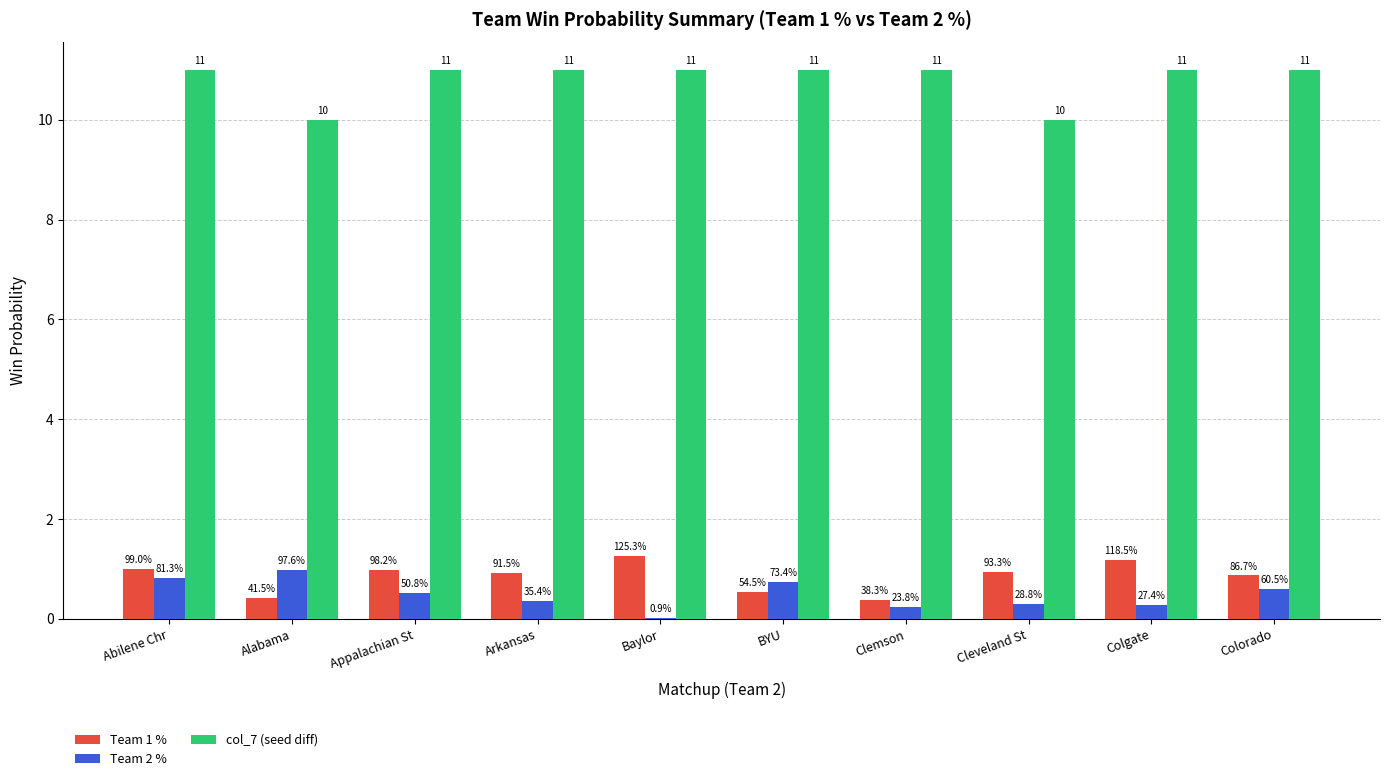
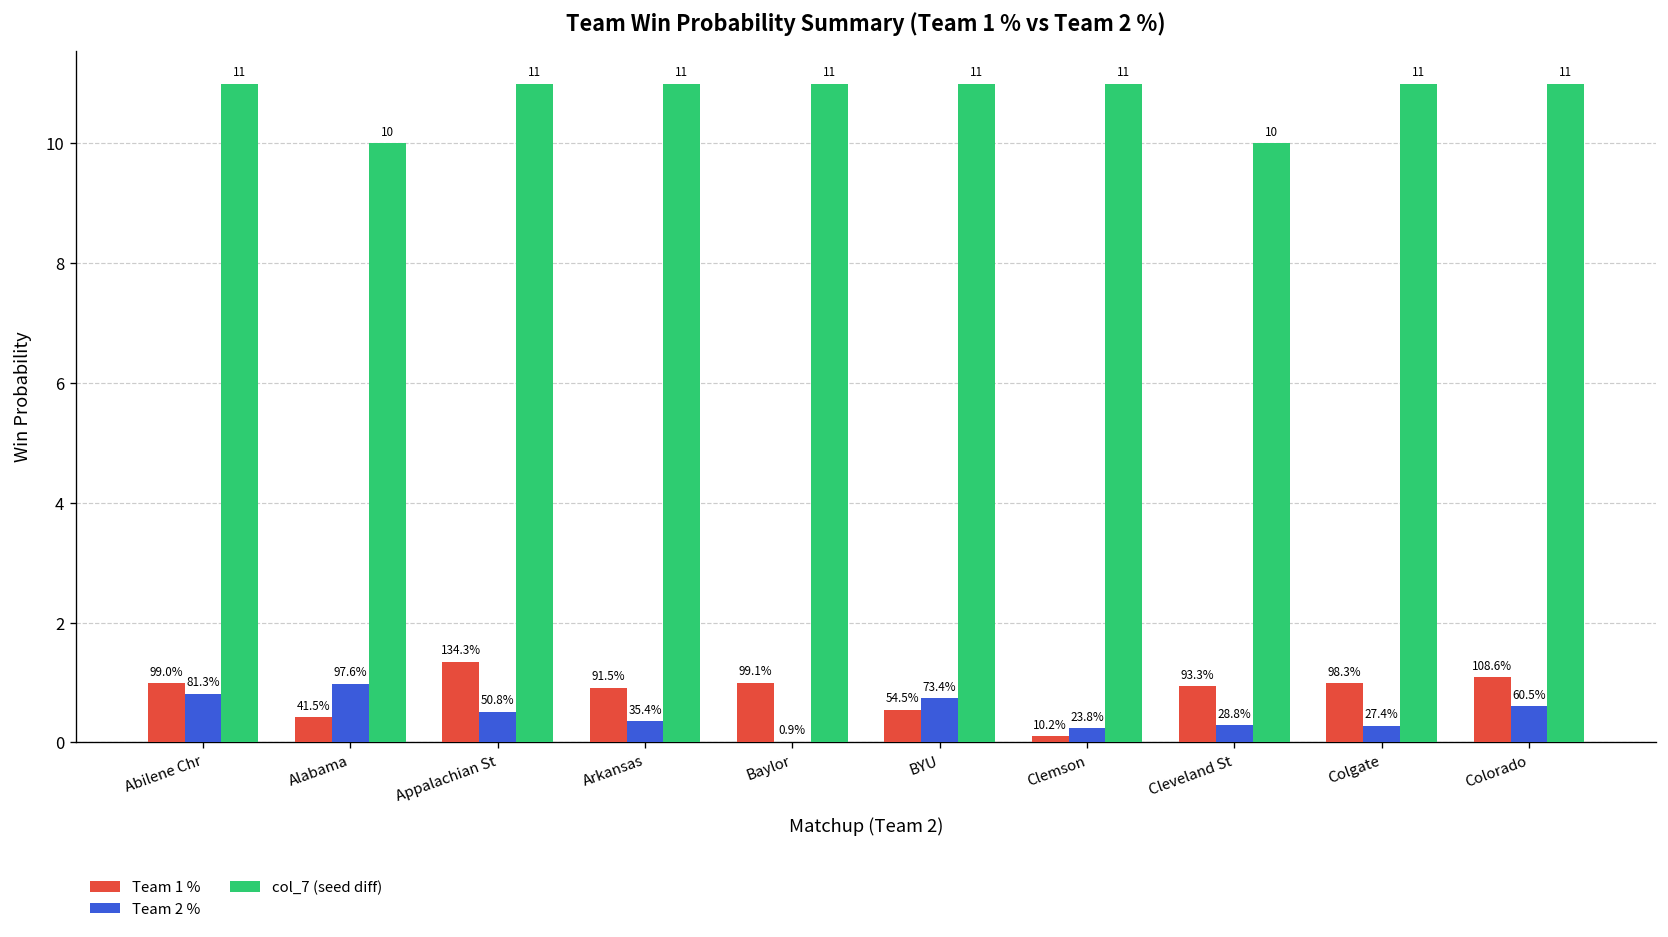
  {
    "Team 1 %": {
      "Abilene Chr": "99.0%",
      "Alabama": "41.5%",
-     "Appalachian St": "98.2%",
+     "Appalachian St": "134.3%",
      "Arkansas": "91.5%",
-     "Baylor": "125.3%",
+     "Baylor": "99.1%",
      "BYU": "54.5%",
-     "Clemson": "38.3%",
+     "Clemson": "10.2%",
      "Cleveland St": "93.3%",
-     "Colgate": "118.5%",
-     "Colorado": "86.7%"
+     "Colgate": "98.3%",
+     "Colorado": "108.6%"
    },
    "Team 2 %": {
      "Abilene Chr": "81.3%",
      "Alabama": "97.6%",
      "Appalachian St": "50.8%",
      "Arkansas": "35.4%",
      "Baylor": "0.9%",
      "BYU": "73.4%",
      "Clemson": "23.8%",
      "Cleveland St": "28.8%",
      "Colgate": "27.4%",
      "Colorado": "60.5%"
    },
    "col_7 (seed diff)": {
      "Abilene Chr": "11",
      "Alabama": "10",
      "Appalachian St": "11",
      "Arkansas": "11",
      "Baylor": "11",
      "BYU": "11",
      "Clemson": "11",
      "Cleveland St": "10",
      "Colgate": "11",
      "Colorado": "11"
    }
  }
